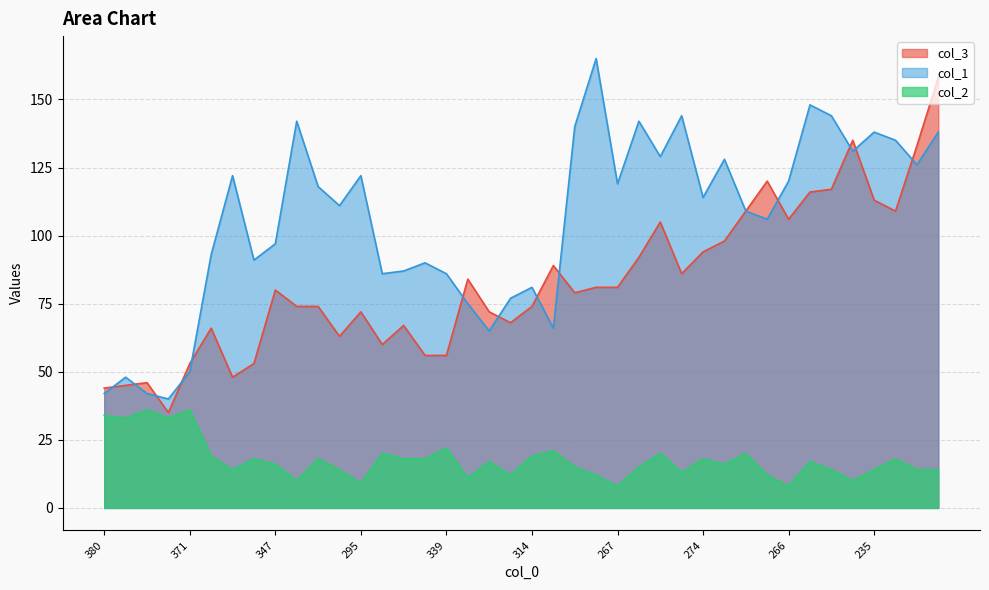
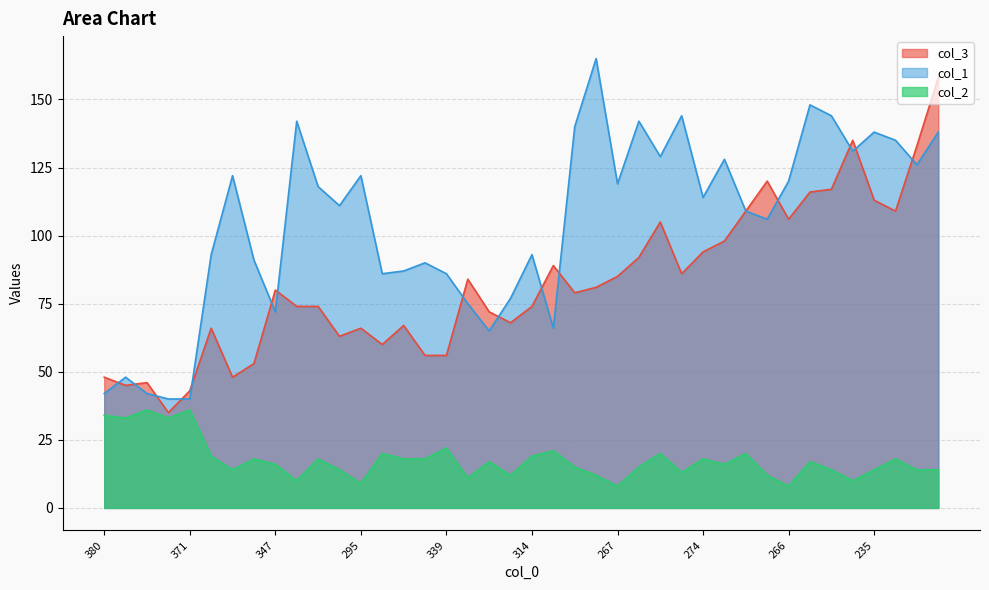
  {
    "col_3": {
-     "380": 44,
-     "371": 53,
+     "380": 48,
+     "371": 43,
      "347": 80,
-     "295": 72,
+     "295": 66,
      "339": 56,
      "314": 74,
-     "267": 81,
+     "267": 85,
      "235": 113
    },
    "col_1": {
      "380": 42,
-     "371": 50,
-     "347": 97,
+     "371": 40,
+     "347": 72,
      "295": 122,
      "339": 86,
-     "314": 81,
+     "314": 93,
      "267": 119,
      "235": 138
    },
    "col_2": {
      "380": 34,
      "371": 36,
      "347": 16,
      "295": 9,
      "339": 22,
      "314": 19,
      "267": 8,
      "235": 14
    }
  }
